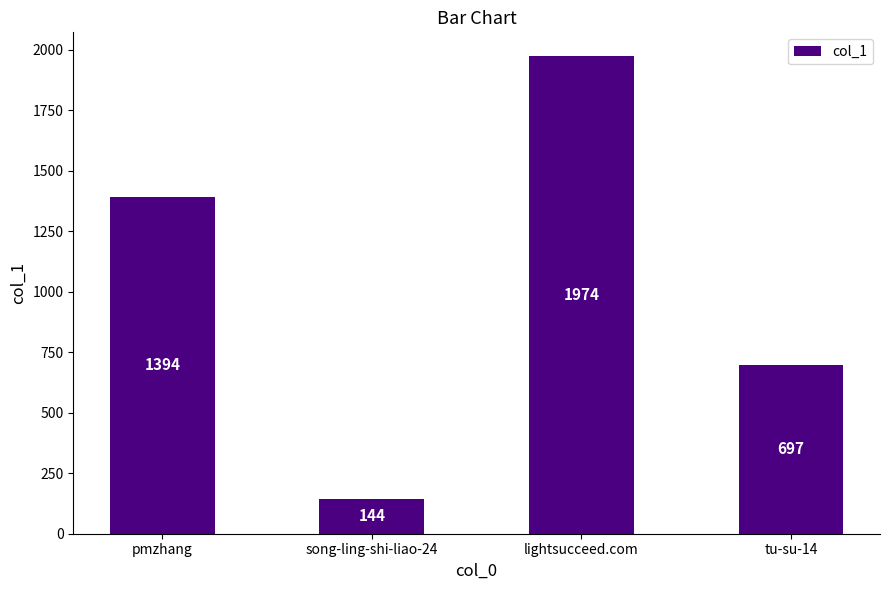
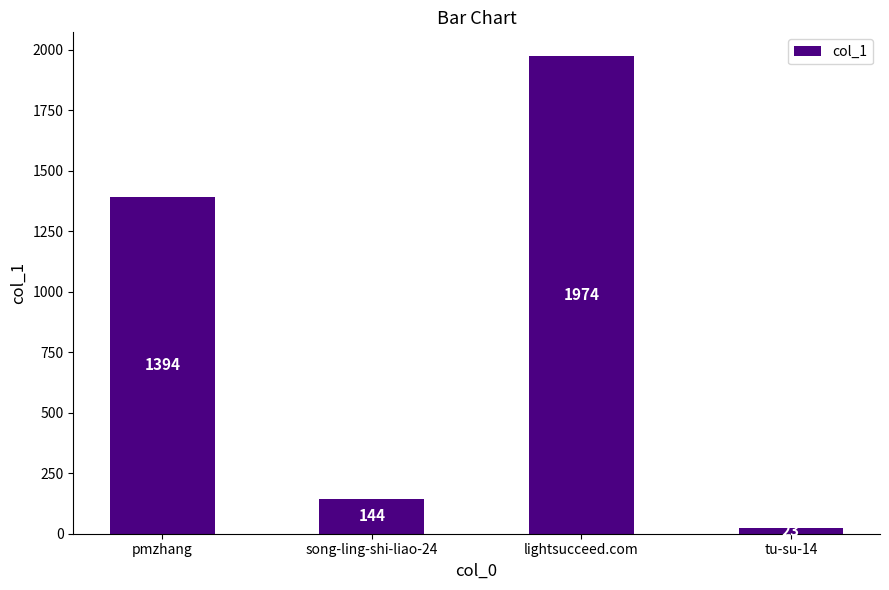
  {
-   "tu-su-14": 700
+   "tu-su-14": 20
  }
